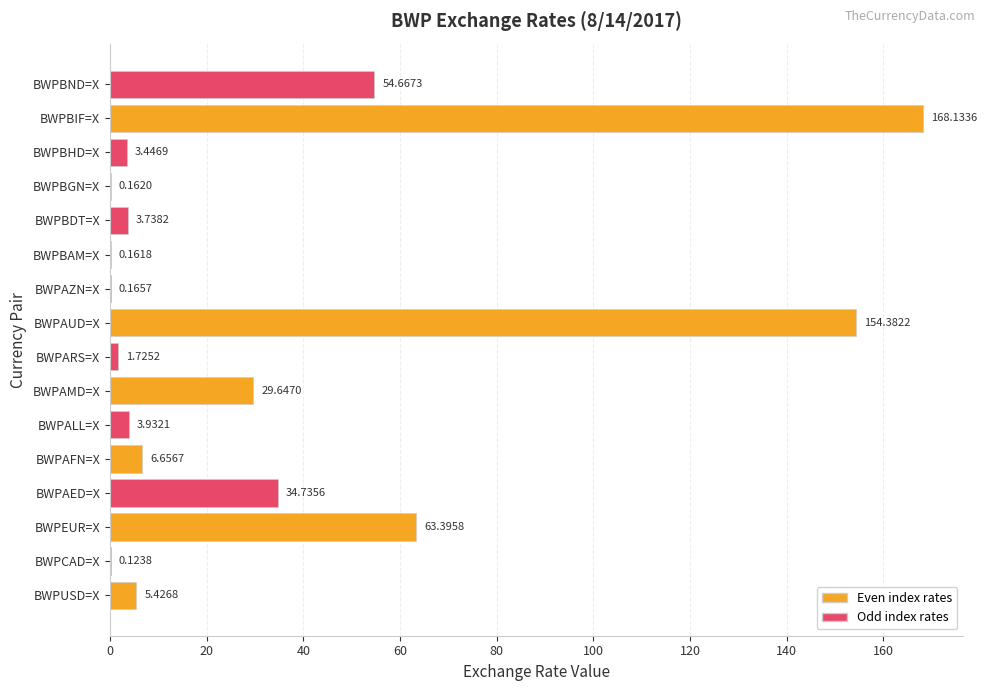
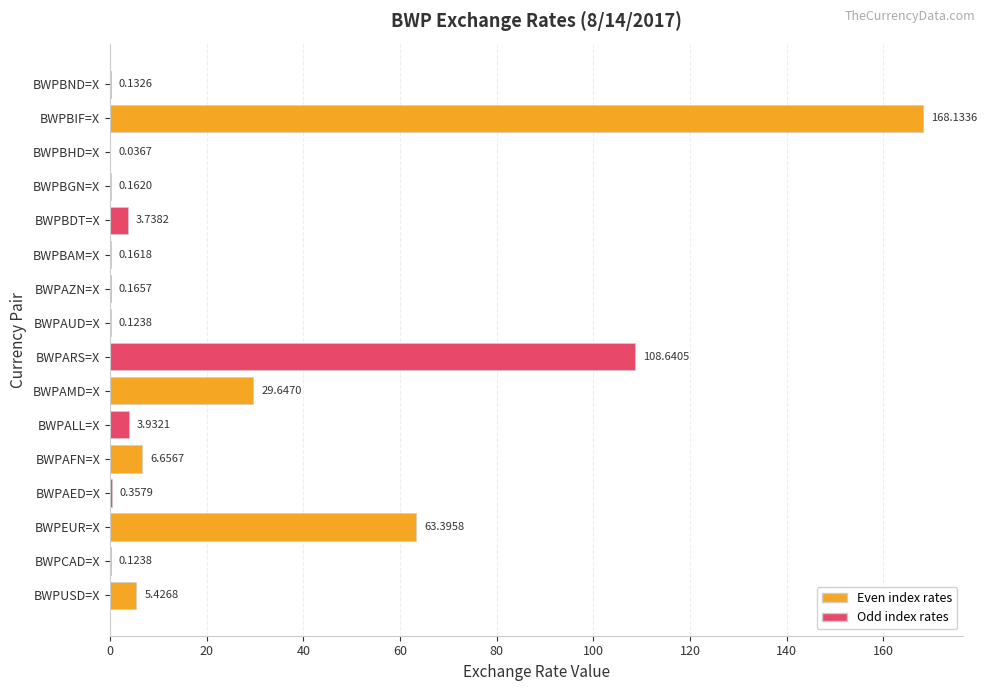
  {
-   "BWPBND=X": 54.6673,
+   "BWPBND=X": 0.1326,
    "BWPBIF=X": 168.1336,
-   "BWPBHD=X": 3.4469,
+   "BWPBHD=X": 0.0367,
    "BWPBGN=X": 0.1620,
    "BWPBDT=X": 3.7382,
    "BWPBAM=X": 0.1618,
    "BWPAZN=X": 0.1657,
-   "BWPAUD=X": 154.3822,
-   "BWPARS=X": 1.7252,
+   "BWPAUD=X": 0.1238,
+   "BWPARS=X": 108.6405,
    "BWPAMD=X": 29.6470,
    "BWPALL=X": 3.9321,
    "BWPAFN=X": 6.6567,
-   "BWPAED=X": 34.7356,
+   "BWPAED=X": 0.3579,
    "BWPEUR=X": 63.3958,
    "BWPCAD=X": 0.1238,
    "BWPUSD=X": 5.4268
  }
